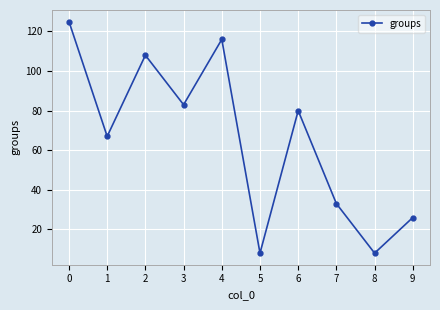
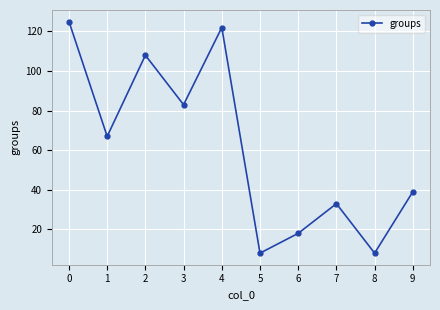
  {
    "0": 125,
    "1": 67,
    "2": 108,
    "3": 83,
-   "4": 116,
+   "4": 122,
    "5": 8,
-   "6": 80,
+   "6": 18,
    "7": 33,
    "8": 8,
-   "9": 26
+   "9": 39
  }
